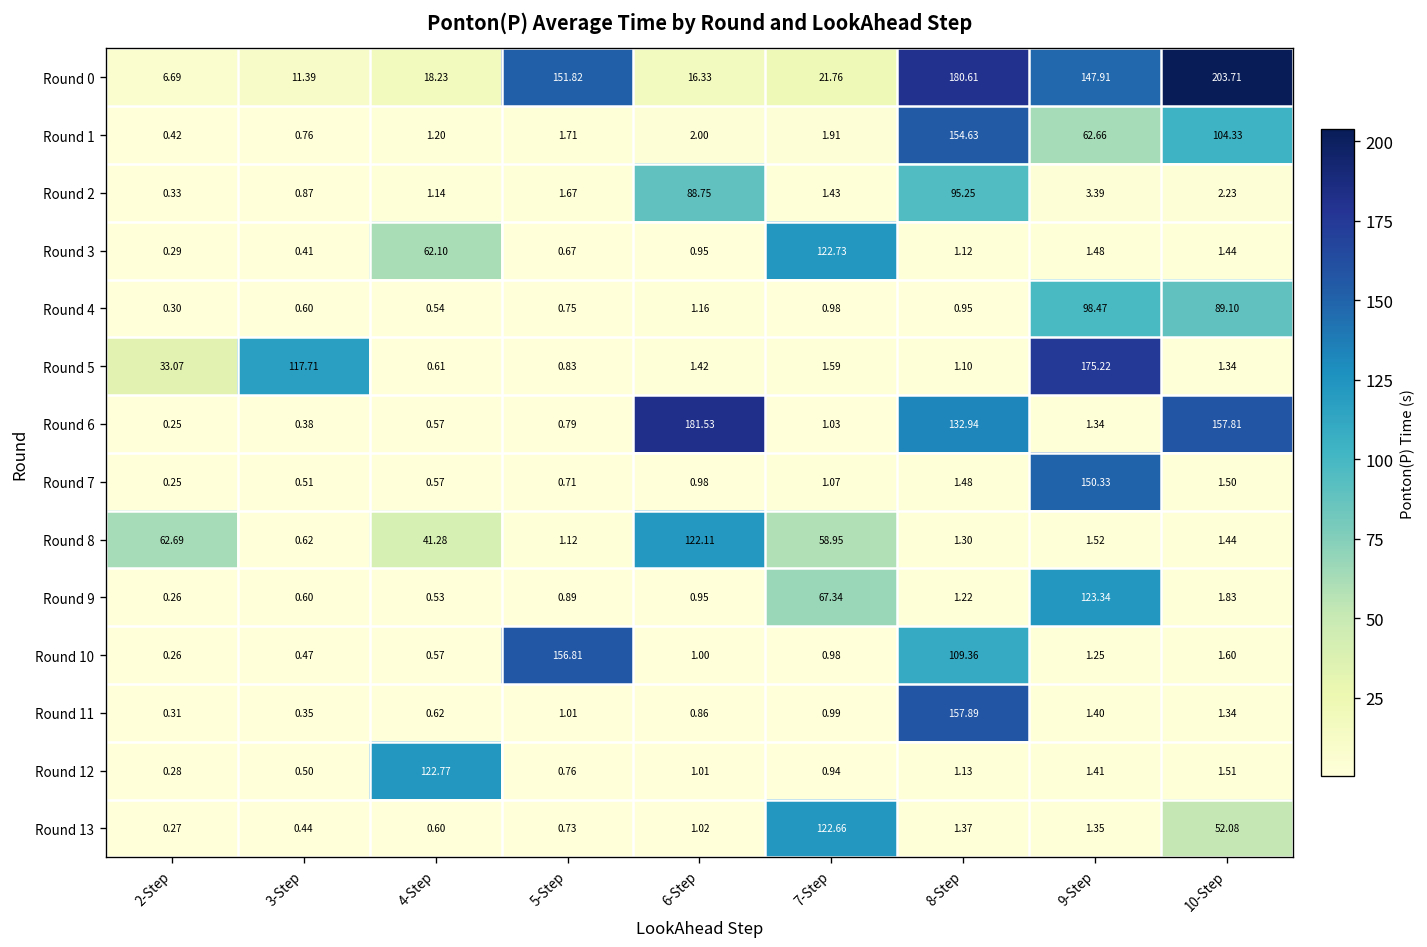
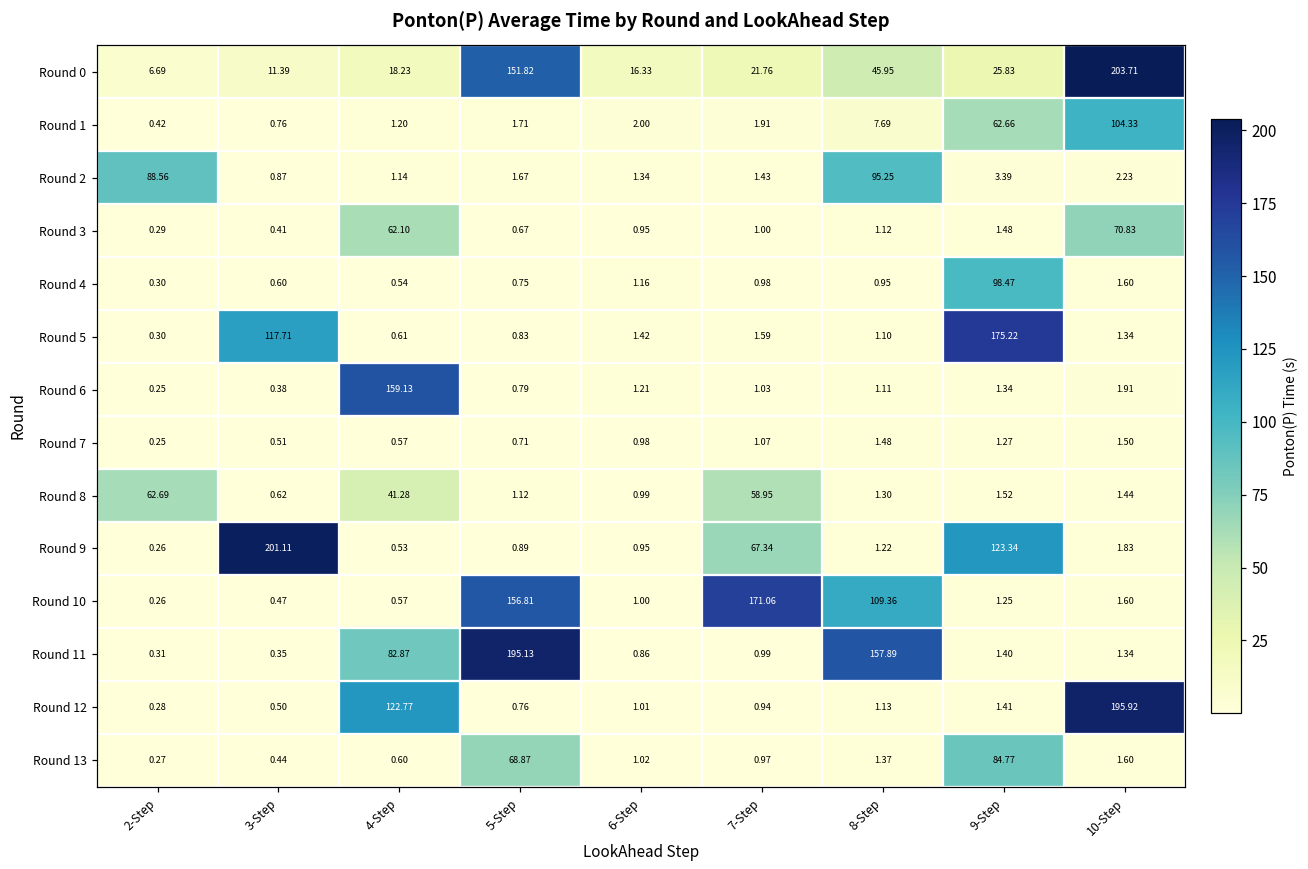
  {
    "Round 0": {
      "2-Step": 6.69,
      "3-Step": 11.39,
      "4-Step": 18.23,
      "5-Step": 151.82,
      "6-Step": 16.33,
      "7-Step": 21.76,
-     "8-Step": 180.61,
-     "9-Step": 147.91,
+     "8-Step": 45.95,
+     "9-Step": 25.83,
      "10-Step": 203.71
    },
    "Round 1": {
      "2-Step": 0.42,
      "3-Step": 0.76,
      "4-Step": 1.20,
      "5-Step": 1.71,
      "6-Step": 2.00,
      "7-Step": 1.91,
-     "8-Step": 154.63,
+     "8-Step": 7.69,
      "9-Step": 62.66,
      "10-Step": 104.33
    },
    "Round 2": {
-     "2-Step": 0.33,
+     "2-Step": 88.56,
      "3-Step": 0.87,
      "4-Step": 1.14,
      "5-Step": 1.67,
-     "6-Step": 88.75,
+     "6-Step": 1.34,
      "7-Step": 1.43,
      "8-Step": 95.25,
      "9-Step": 3.39,
      "10-Step": 2.23
    },
    "Round 3": {
      "2-Step": 0.29,
      "3-Step": 0.41,
      "4-Step": 62.10,
      "5-Step": 0.67,
      "6-Step": 0.95,
-     "7-Step": 122.73,
+     "7-Step": 1.00,
      "8-Step": 1.12,
      "9-Step": 1.48,
-     "10-Step": 1.44
+     "10-Step": 70.83
    },
    "Round 4": {
      "2-Step": 0.30,
      "3-Step": 0.60,
      "4-Step": 0.54,
      "5-Step": 0.75,
      "6-Step": 1.16,
      "7-Step": 0.98,
      "8-Step": 0.95,
      "9-Step": 98.47,
-     "10-Step": 89.10
+     "10-Step": 1.60
    },
    "Round 5": {
-     "2-Step": 33.07,
+     "2-Step": 0.30,
      "3-Step": 117.71,
      "4-Step": 0.61,
      "5-Step": 0.83,
      "6-Step": 1.42,
      "7-Step": 1.59,
      "8-Step": 1.10,
      "9-Step": 175.22,
      "10-Step": 1.34
    },
    "Round 6": {
      "2-Step": 0.25,
      "3-Step": 0.38,
-     "4-Step": 0.57,
+     "4-Step": 159.13,
      "5-Step": 0.79,
-     "6-Step": 181.53,
+     "6-Step": 1.21,
      "7-Step": 1.03,
-     "8-Step": 132.94,
+     "8-Step": 1.11,
      "9-Step": 1.34,
-     "10-Step": 157.81
+     "10-Step": 1.91
    },
    "Round 7": {
      "2-Step": 0.25,
      "3-Step": 0.51,
      "4-Step": 0.57,
      "5-Step": 0.71,
      "6-Step": 0.98,
      "7-Step": 1.07,
      "8-Step": 1.48,
-     "9-Step": 150.33,
+     "9-Step": 1.27,
      "10-Step": 1.50
    },
    "Round 8": {
      "2-Step": 62.69,
      "3-Step": 0.62,
      "4-Step": 41.28,
      "5-Step": 1.12,
-     "6-Step": 122.11,
+     "6-Step": 0.99,
      "7-Step": 58.95,
      "8-Step": 1.30,
      "9-Step": 1.52,
      "10-Step": 1.44
    },
    "Round 9": {
      "2-Step": 0.26,
-     "3-Step": 0.60,
+     "3-Step": 201.11,
      "4-Step": 0.53,
      "5-Step": 0.89,
      "6-Step": 0.95,
      "7-Step": 67.34,
      "8-Step": 1.22,
      "9-Step": 123.34,
      "10-Step": 1.83
    },
    "Round 10": {
      "2-Step": 0.26,
      "3-Step": 0.47,
      "4-Step": 0.57,
      "5-Step": 156.81,
      "6-Step": 1.00,
-     "7-Step": 0.98,
+     "7-Step": 171.06,
      "8-Step": 109.36,
      "9-Step": 1.25,
      "10-Step": 1.60
    },
    "Round 11": {
      "2-Step": 0.31,
      "3-Step": 0.35,
-     "4-Step": 0.62,
-     "5-Step": 1.01,
+     "4-Step": 82.87,
+     "5-Step": 195.13,
      "6-Step": 0.86,
      "7-Step": 0.99,
      "8-Step": 157.89,
      "9-Step": 1.40,
      "10-Step": 1.34
    },
    "Round 12": {
      "2-Step": 0.28,
      "3-Step": 0.50,
      "4-Step": 122.77,
      "5-Step": 0.76,
      "6-Step": 1.01,
      "7-Step": 0.94,
      "8-Step": 1.13,
      "9-Step": 1.41,
-     "10-Step": 1.51
+     "10-Step": 195.92
    },
    "Round 13": {
      "2-Step": 0.27,
      "3-Step": 0.44,
      "4-Step": 0.60,
-     "5-Step": 0.73,
+     "5-Step": 68.87,
      "6-Step": 1.02,
-     "7-Step": 122.66,
+     "7-Step": 0.97,
      "8-Step": 1.37,
-     "9-Step": 1.35,
-     "10-Step": 52.08
+     "9-Step": 84.77,
+     "10-Step": 1.60
    }
  }
